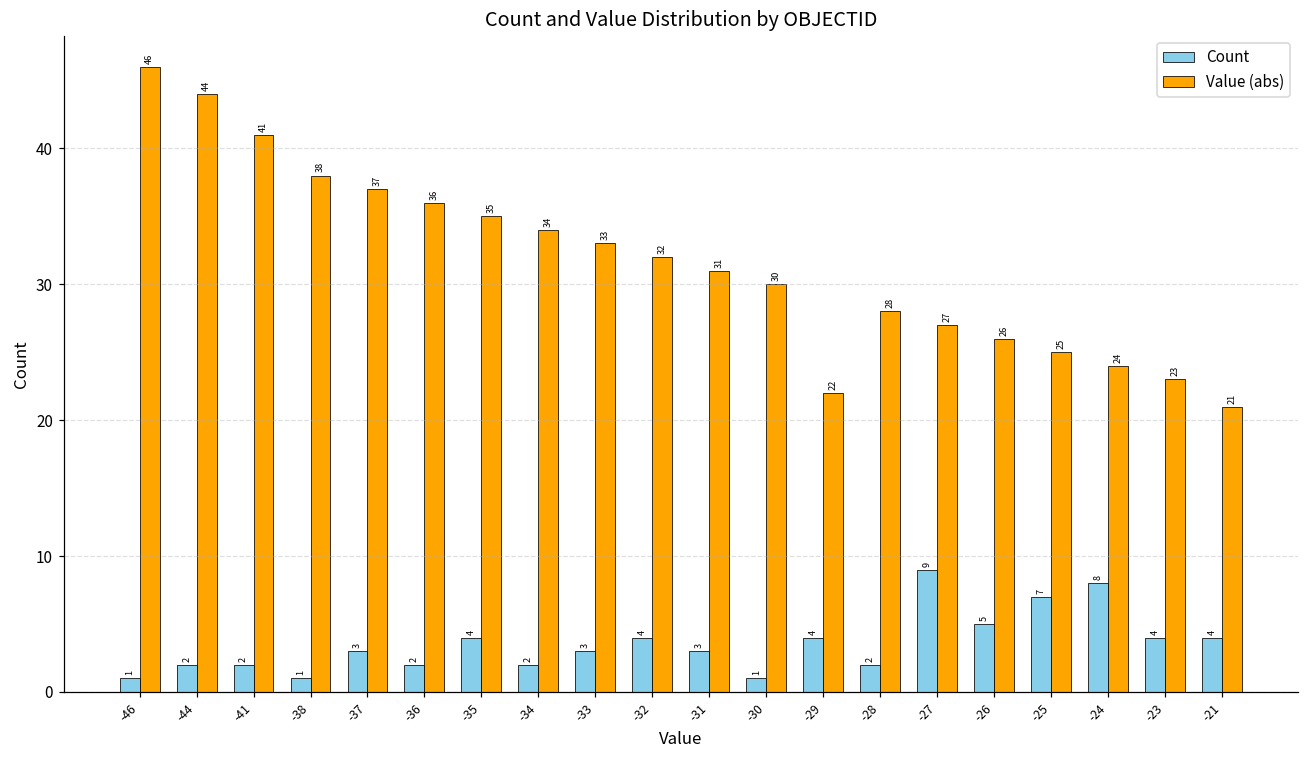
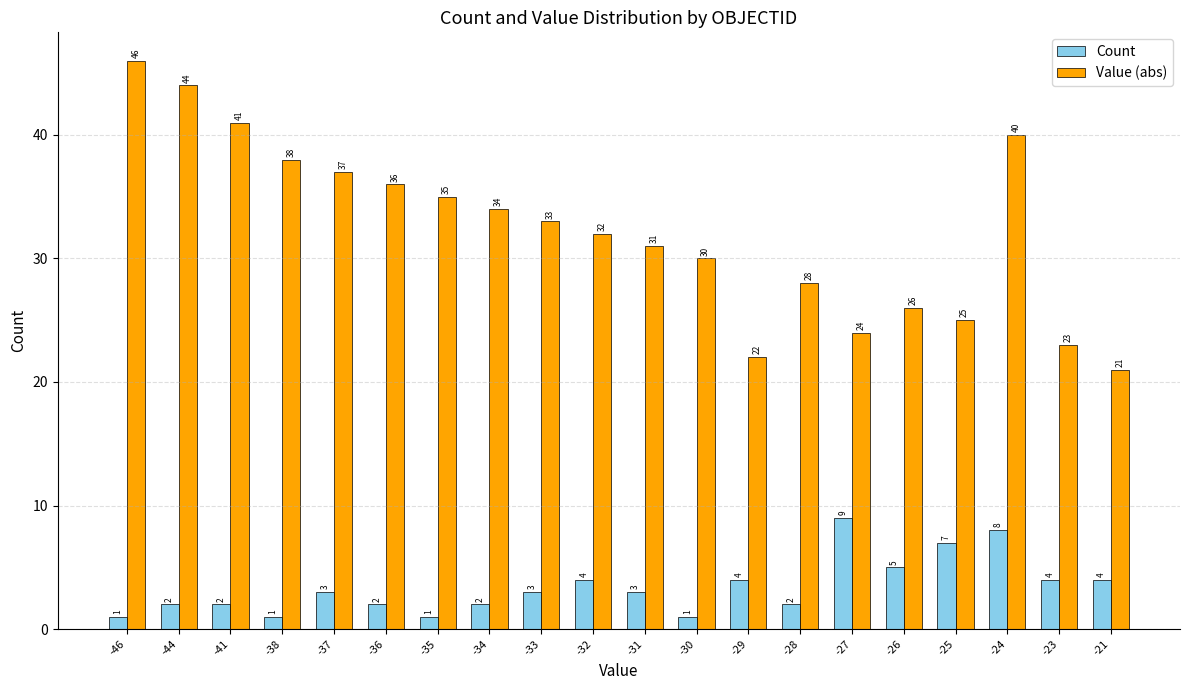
  {
    "Count": {
      "-46": 1,
      "-44": 2,
      "-41": 2,
      "-38": 1,
      "-37": 3,
      "-36": 2,
-     "-35": 4,
+     "-35": 1,
      "-34": 2,
      "-33": 3,
      "-32": 4,
      "-31": 3,
      "-30": 1,
      "-29": 4,
      "-28": 2,
      "-27": 9,
      "-26": 5,
      "-25": 7,
      "-24": 8,
      "-23": 4,
      "-21": 4
    },
    "Value (abs)": {
      "-46": 46,
      "-44": 44,
      "-41": 41,
      "-38": 38,
      "-37": 37,
      "-36": 36,
      "-35": 35,
      "-34": 34,
      "-33": 33,
      "-32": 32,
      "-31": 31,
      "-30": 30,
      "-29": 22,
      "-28": 28,
-     "-27": 27,
+     "-27": 24,
      "-26": 26,
      "-25": 25,
-     "-24": 24,
+     "-24": 40,
      "-23": 23,
      "-21": 21
    }
  }
